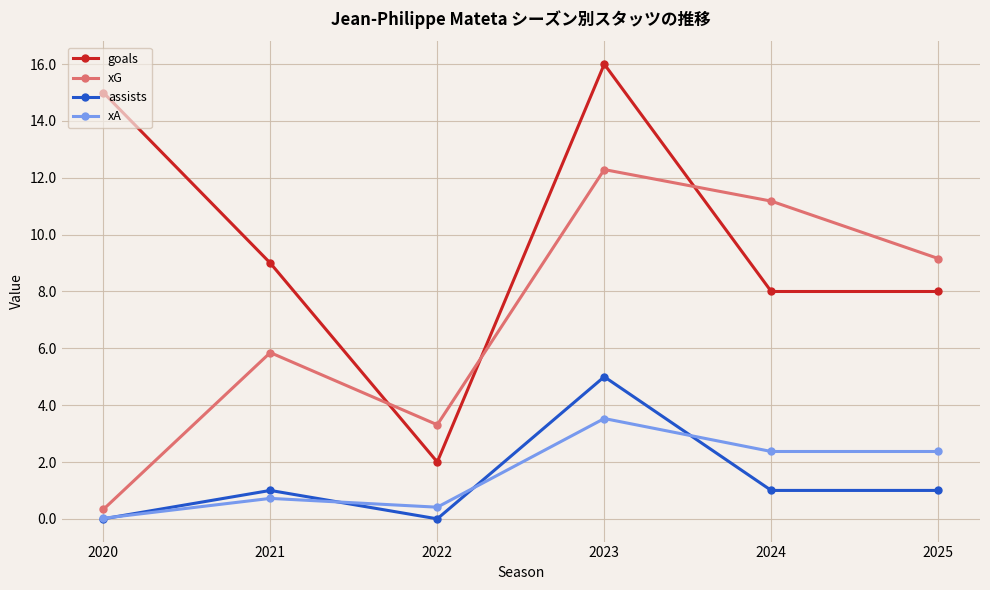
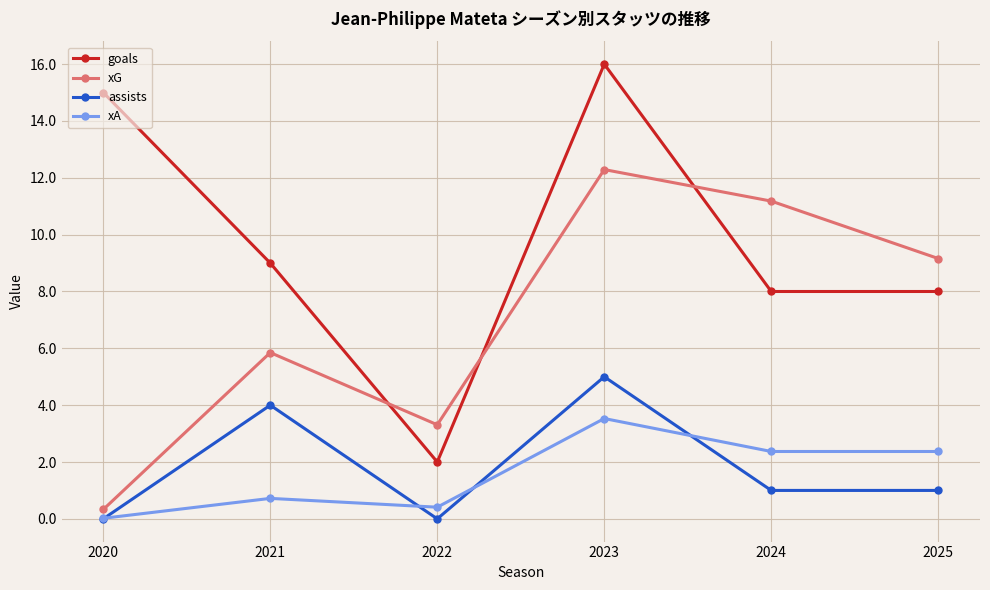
  {
    "goals": {
      "2021": 9,
      "2022": 2,
      "2023": 16,
      "2024": 8,
      "2025": 8
    },
    "xG": {
      "2020": 0.3,
      "2021": 5.9,
      "2022": 3.3,
      "2023": 12.3,
      "2024": 11.2,
      "2025": 9.2
    },
    "assists": {
-     "2021": 1,
+     "2021": 4,
      "2022": 0,
      "2023": 5,
      "2024": 1,
      "2025": 1
    },
    "xA": {
      "2021": 0.7,
      "2022": 0.4,
      "2023": 3.5,
      "2024": 2.4,
      "2025": 2.4
    }
  }
